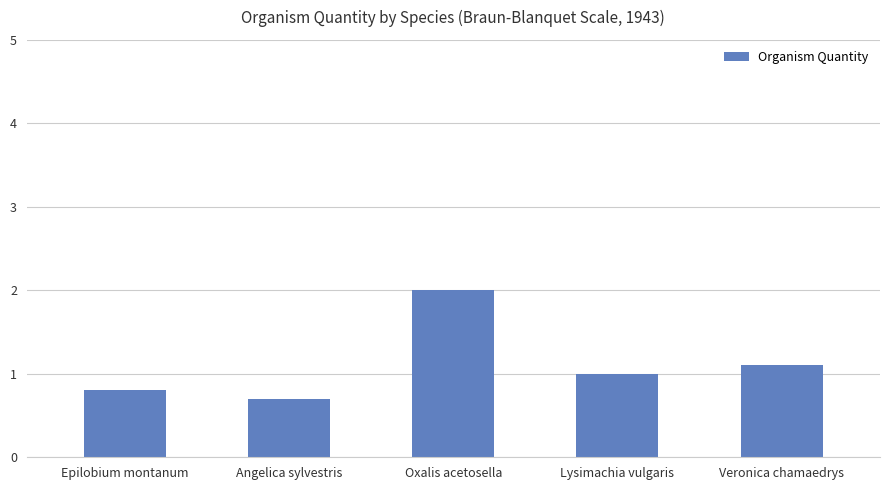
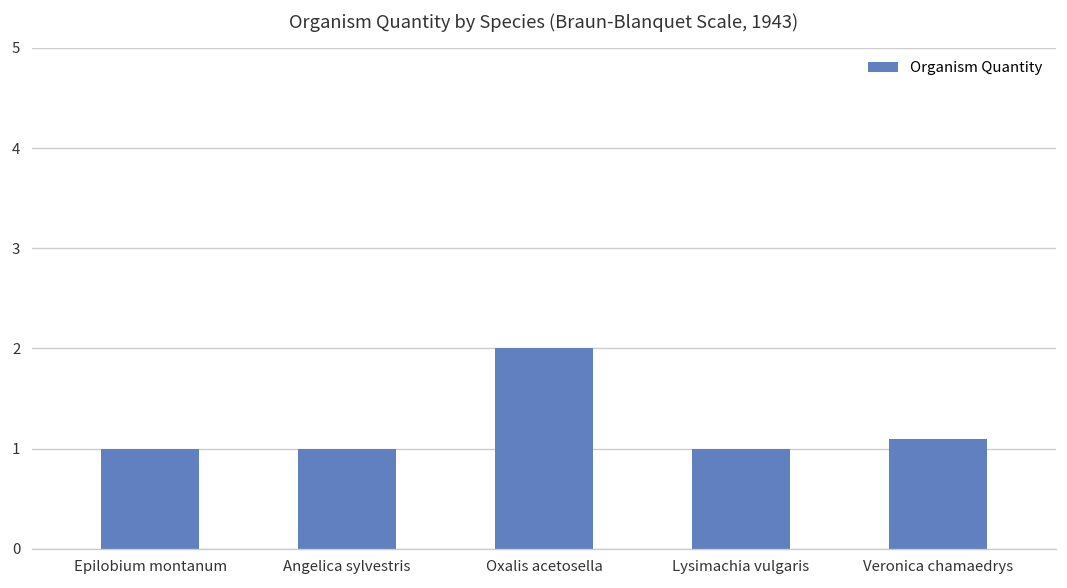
  {
-   "Epilobium montanum": 0.8,
-   "Angelica sylvestris": 0.7,
+   "Epilobium montanum": 1.0,
+   "Angelica sylvestris": 1.0,
    "Oxalis acetosella": 2.0,
    "Lysimachia vulgaris": 1.0,
    "Veronica chamaedrys": 1.1
  }
